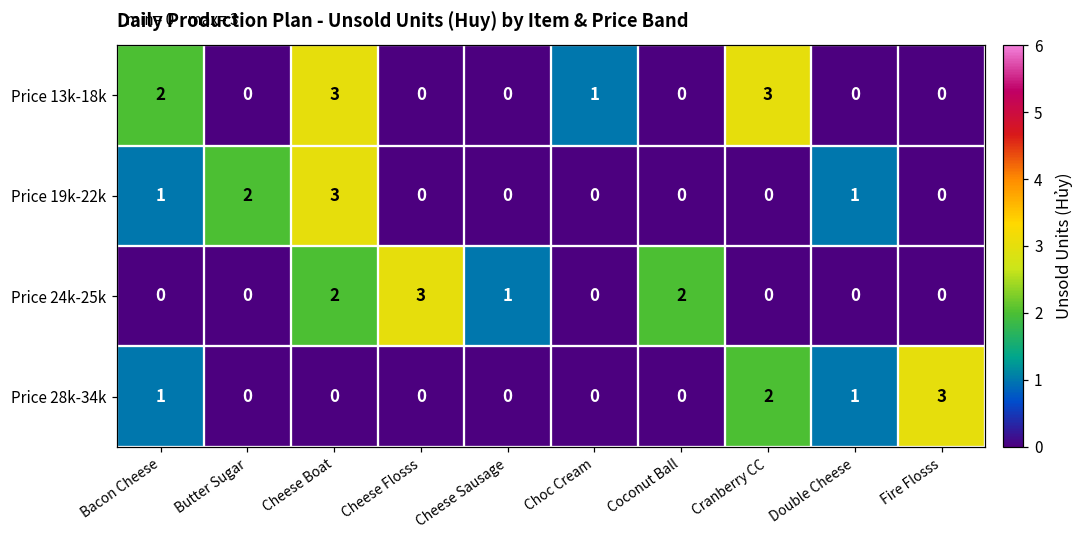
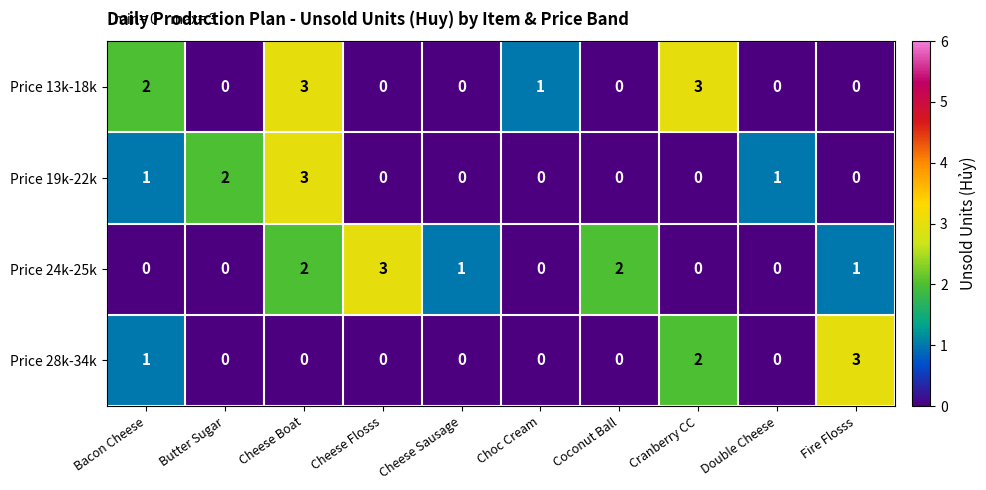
  {
    "Price 13k-18k": {
      "Bacon Cheese": 2,
      "Butter Sugar": 0,
      "Cheese Boat": 3,
      "Cheese Flosss": 0,
      "Cheese Sausage": 0,
      "Choc Cream": 1,
      "Coconut Ball": 0,
      "Cranberry CC": 3,
      "Double Cheese": 0,
      "Fire Flosss": 0
    },
    "Price 19k-22k": {
      "Bacon Cheese": 1,
      "Butter Sugar": 2,
      "Cheese Boat": 3,
      "Cheese Flosss": 0,
      "Cheese Sausage": 0,
      "Choc Cream": 0,
      "Coconut Ball": 0,
      "Cranberry CC": 0,
      "Double Cheese": 1,
      "Fire Flosss": 0
    },
    "Price 24k-25k": {
      "Bacon Cheese": 0,
      "Butter Sugar": 0,
      "Cheese Boat": 2,
      "Cheese Flosss": 3,
      "Cheese Sausage": 1,
      "Choc Cream": 0,
      "Coconut Ball": 2,
      "Cranberry CC": 0,
      "Double Cheese": 0,
-     "Fire Flosss": 0
+     "Fire Flosss": 1
    },
    "Price 28k-34k": {
      "Bacon Cheese": 1,
      "Butter Sugar": 0,
      "Cheese Boat": 0,
      "Cheese Flosss": 0,
      "Cheese Sausage": 0,
      "Choc Cream": 0,
      "Coconut Ball": 0,
      "Cranberry CC": 2,
-     "Double Cheese": 1,
+     "Double Cheese": 0,
      "Fire Flosss": 3
    }
  }
